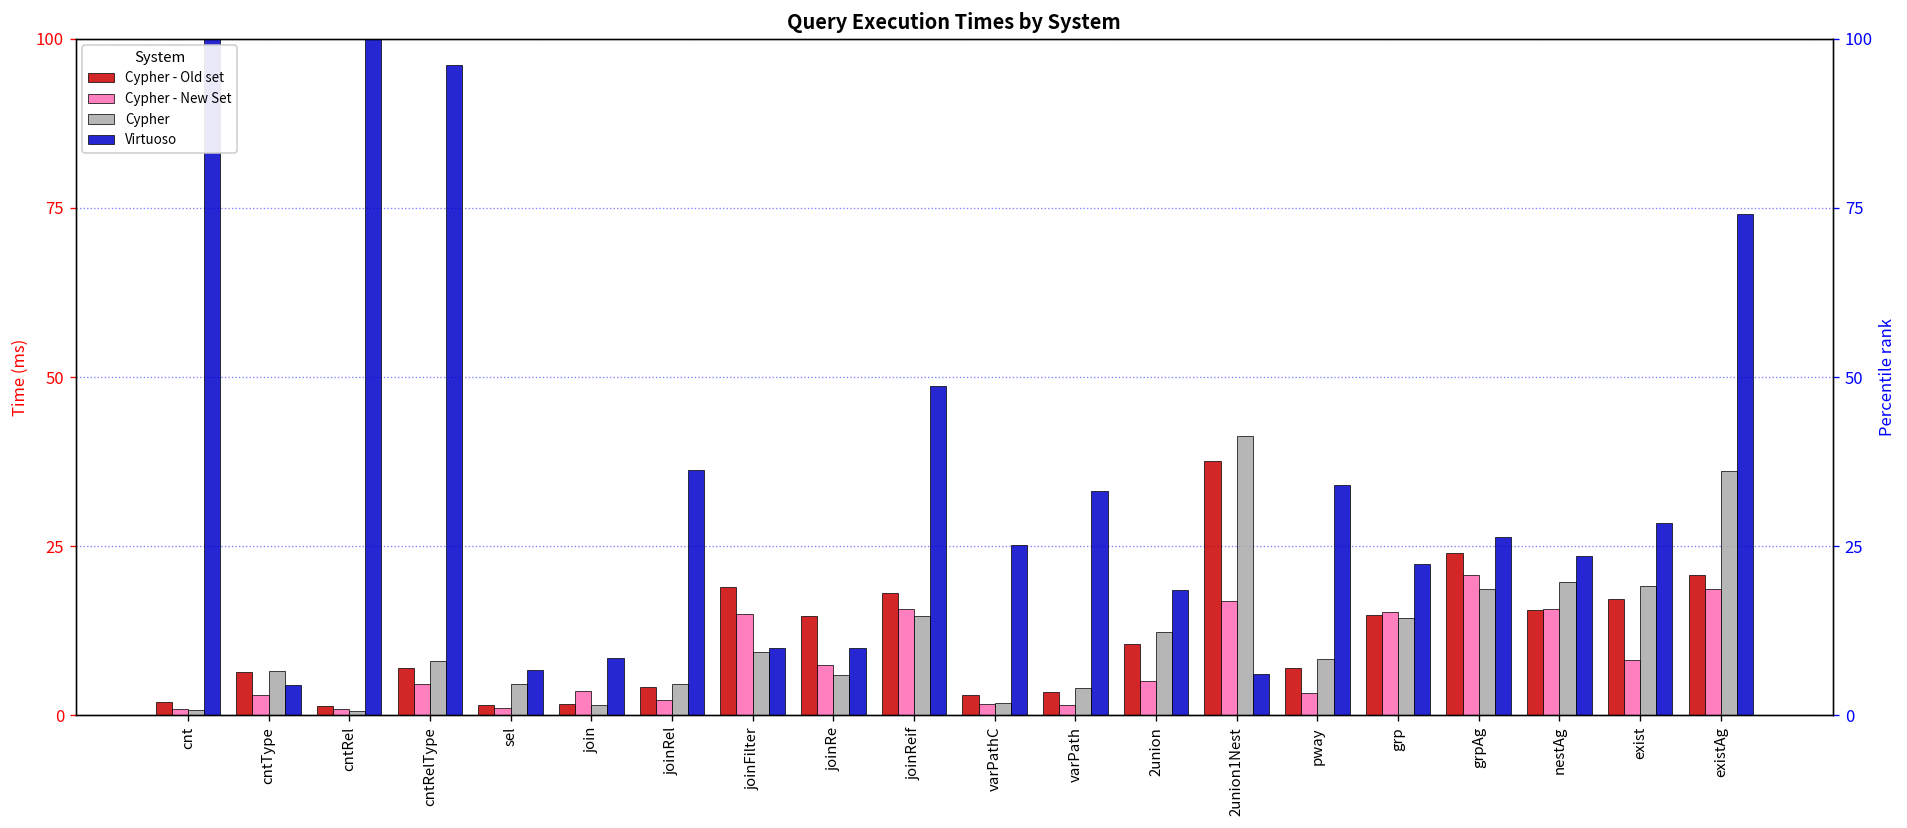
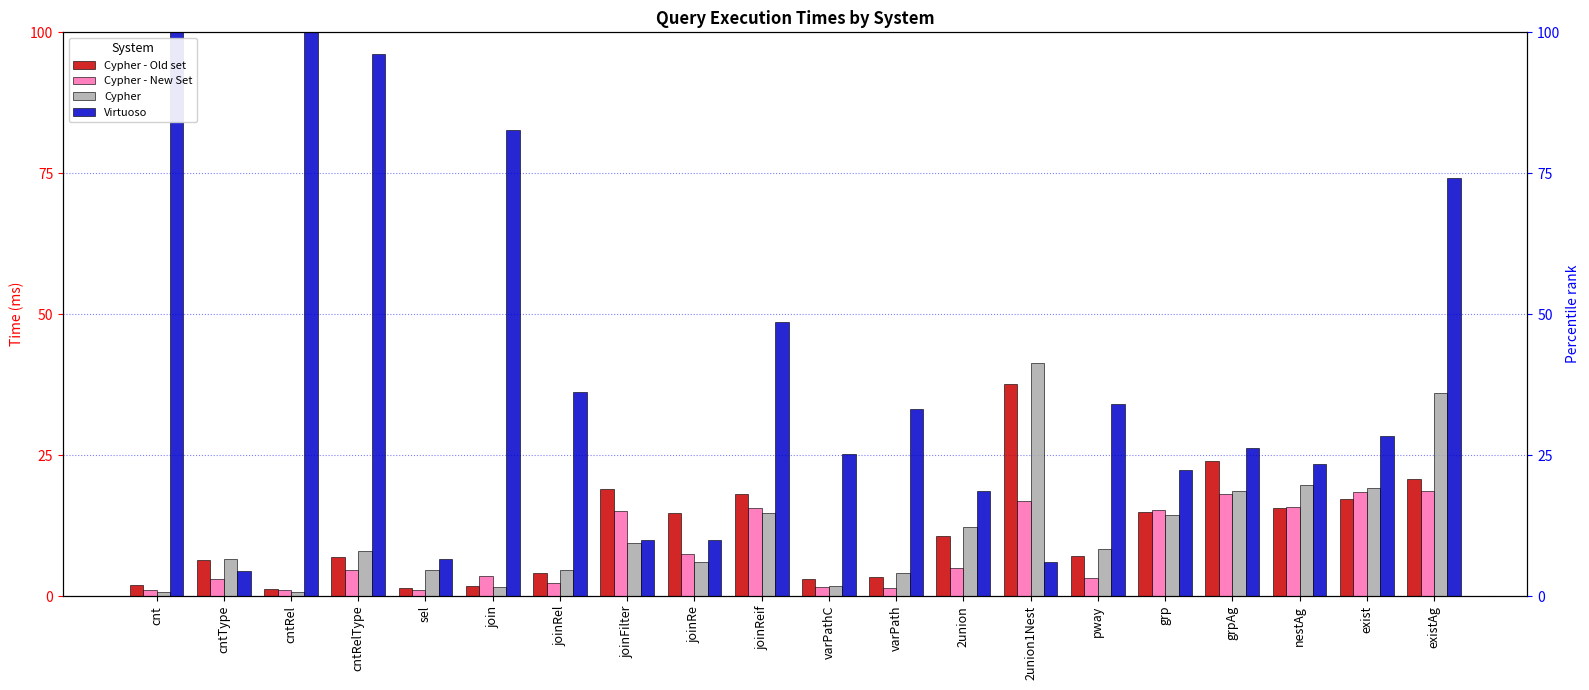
  {
    "Cypher - Old set": {
      "cnt": 2,
      "cntType": 6,
      "cntRel": 1,
      "cntRelType": 7,
      "sel": 2,
      "join": 2,
      "joinRel": 4,
      "joinFilter": 19,
      "joinRe": 15,
      "joinReif": 18,
      "varPathC": 3,
      "varPath": 3,
      "2union": 11,
      "2union1Nest": 38,
      "pway": 7,
      "grp": 15,
      "grpAg": 24,
      "nestAg": 16,
      "exist": 17,
      "existAg": 21
    },
    "Cypher - New Set": {
      "cnt": 1,
      "cntType": 3,
      "cntRel": 1,
      "cntRelType": 5,
      "sel": 1,
      "join": 4,
      "joinRel": 2,
      "joinFilter": 15,
      "joinRe": 7,
      "joinReif": 16,
      "varPathC": 2,
      "varPath": 1,
      "2union": 5,
      "2union1Nest": 17,
      "pway": 3,
      "grp": 15,
-     "grpAg": 21,
+     "grpAg": 18,
      "nestAg": 16,
-     "exist": 8,
+     "exist": 19,
      "existAg": 19
    },
    "Cypher": {
      "cnt": 1,
      "cntType": 7,
      "cntRel": 1,
      "cntRelType": 8,
      "sel": 5,
      "join": 2,
      "joinRel": 5,
      "joinFilter": 9,
      "joinRe": 6,
      "joinReif": 15,
      "varPathC": 2,
      "varPath": 4,
      "2union": 12,
      "2union1Nest": 41,
      "pway": 8,
      "grp": 14,
      "grpAg": 19,
      "nestAg": 20,
      "exist": 19,
      "existAg": 36
    },
    "Virtuoso": {
      "cnt": 100,
      "cntType": 5,
      "cntRel": 100,
      "cntRelType": 96,
      "sel": 7,
-     "join": 8,
+     "join": 83,
      "joinRel": 36,
      "joinFilter": 10,
      "joinRe": 10,
      "joinReif": 49,
      "varPathC": 25,
      "varPath": 33,
      "2union": 19,
      "2union1Nest": 6,
      "pway": 34,
      "grp": 22,
      "grpAg": 26,
      "nestAg": 24,
      "exist": 28,
      "existAg": 74
    }
  }
